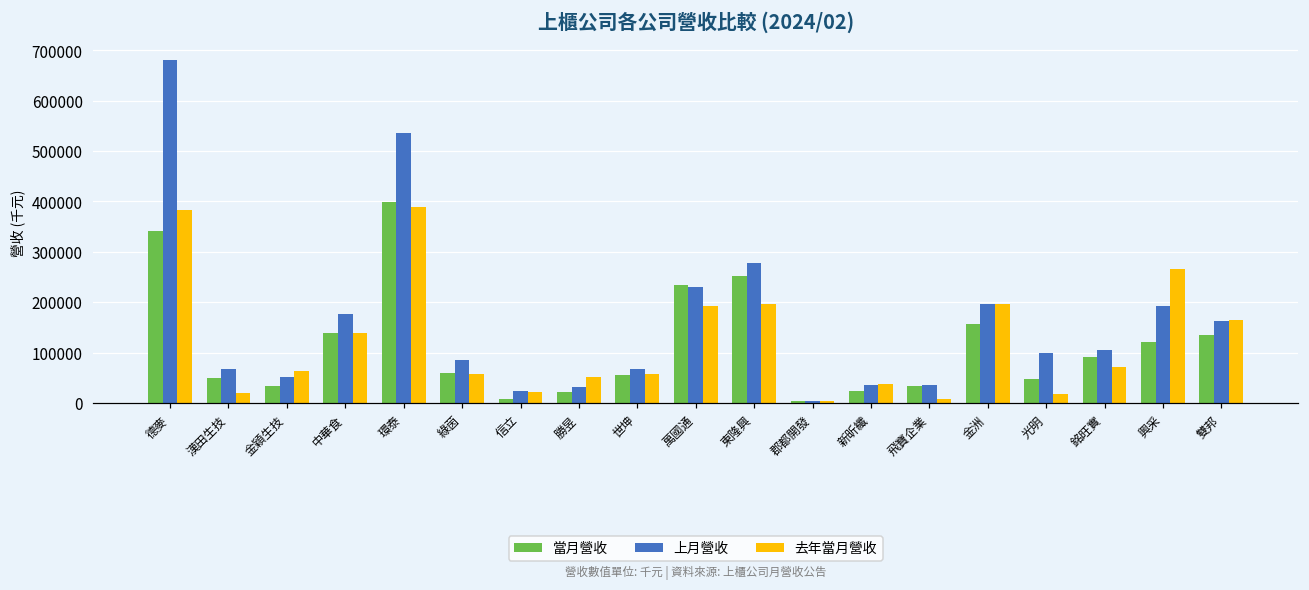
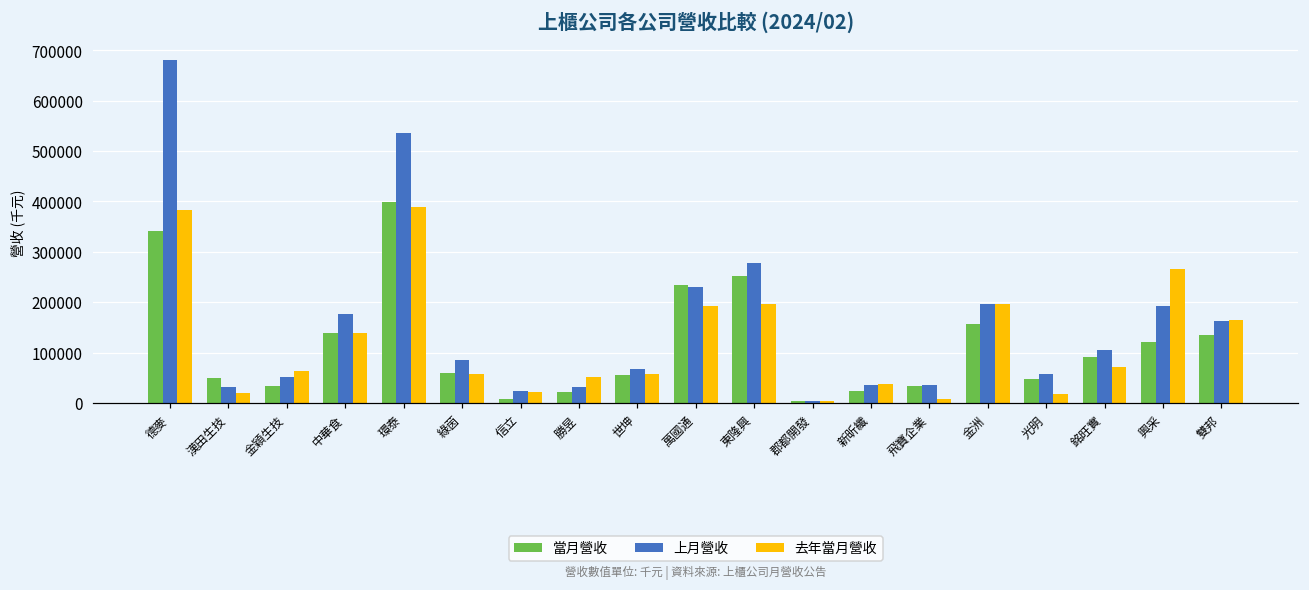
  {
    "當月營收": {
      "德麥": 340000,
      "漢田生技": 50000,
      "金穎生技": 30000,
      "中華食": 140000,
      "環泰": 400000,
      "綠茵": 60000,
      "信立": 10000,
      "勝昱": 20000,
      "世坤": 60000,
      "萬國通": 230000,
      "東隆興": 250000,
      "新昕纖": 20000,
      "飛寶企業": 30000,
      "金洲": 160000,
      "光明": 50000,
      "銘旺實": 90000,
      "興采": 120000,
      "雙邦": 130000
    },
    "上月營收": {
      "德麥": 680000,
-     "漢田生技": 70000,
+     "漢田生技": 30000,
      "金穎生技": 50000,
      "中華食": 180000,
      "環泰": 540000,
      "綠茵": 80000,
      "信立": 20000,
      "勝昱": 30000,
      "世坤": 70000,
      "萬國通": 230000,
      "東隆興": 280000,
      "新昕纖": 40000,
      "飛寶企業": 30000,
      "金洲": 200000,
-     "光明": 100000,
+     "光明": 60000,
      "銘旺實": 110000,
      "興采": 190000,
      "雙邦": 160000
    },
    "去年當月營收": {
      "德麥": 380000,
      "漢田生技": 20000,
      "金穎生技": 60000,
      "中華食": 140000,
      "環泰": 390000,
      "綠茵": 60000,
      "信立": 20000,
      "勝昱": 50000,
      "世坤": 60000,
      "萬國通": 190000,
      "東隆興": 200000,
      "新昕纖": 40000,
      "飛寶企業": 10000,
      "金洲": 200000,
      "光明": 20000,
      "銘旺實": 70000,
      "興采": 270000,
      "雙邦": 160000
    }
  }
